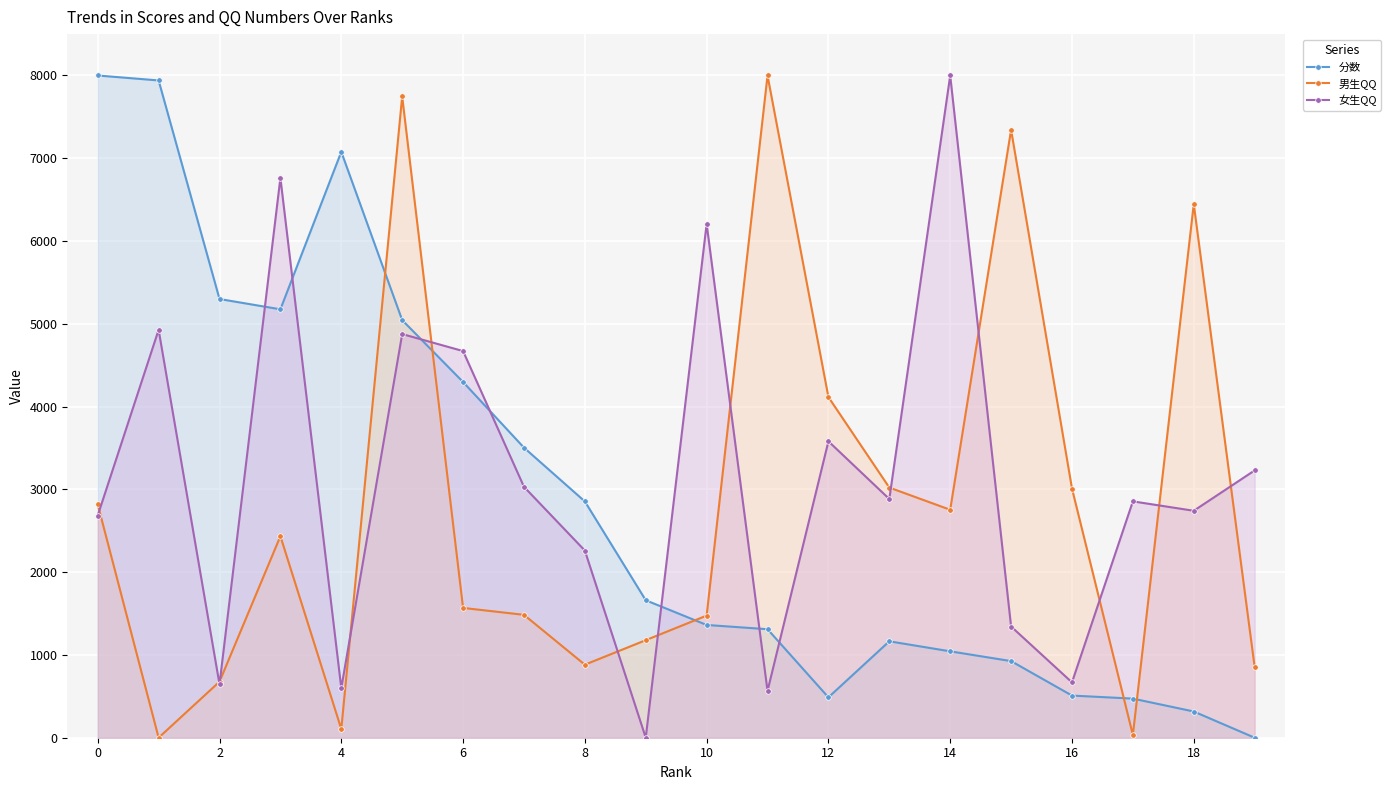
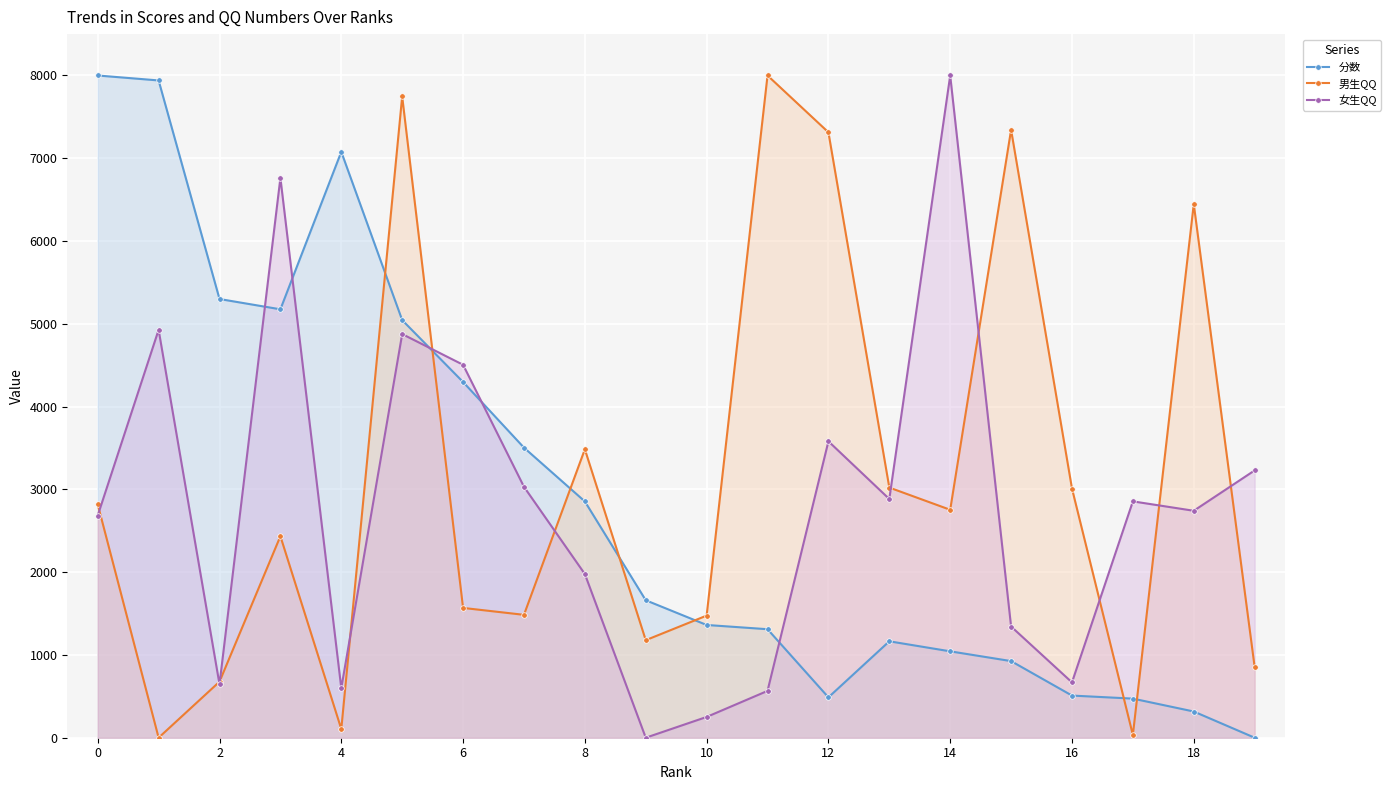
  {
    "分数": {
      "0": 8000,
      "2": 5300,
      "4": 7100,
      "6": 4300,
      "8": 2900,
      "10": 1400,
      "12": 500,
      "14": 1000,
      "16": 500,
      "18": 300
    },
    "男生QQ": {
      "0": 2800,
      "2": 700,
      "4": 100,
      "6": 1600,
-     "8": 900,
+     "8": 3500,
      "10": 1500,
-     "12": 4100,
+     "12": 7300,
      "14": 2800,
      "16": 3000,
      "18": 6400
    },
    "女生QQ": {
      "0": 2700,
      "2": 600,
      "4": 600,
-     "6": 4700,
-     "8": 2300,
-     "10": 6200,
+     "6": 4500,
+     "8": 2000,
+     "10": 300,
      "12": 3600,
      "14": 8000,
      "16": 700,
      "18": 2700
    }
  }
